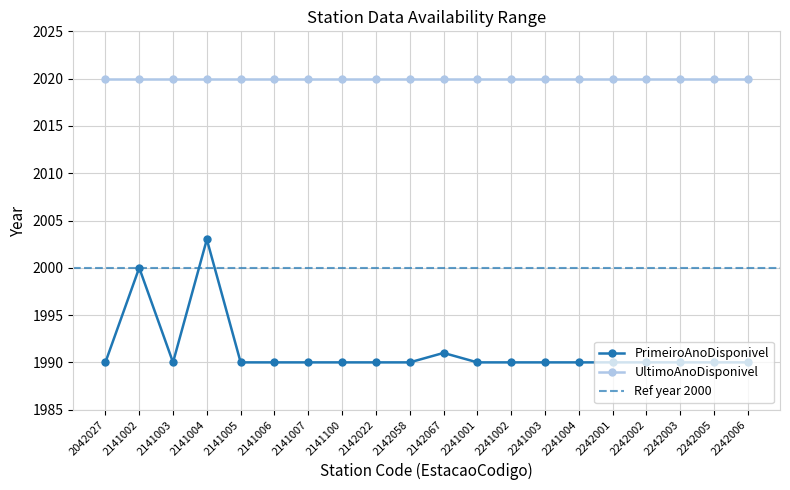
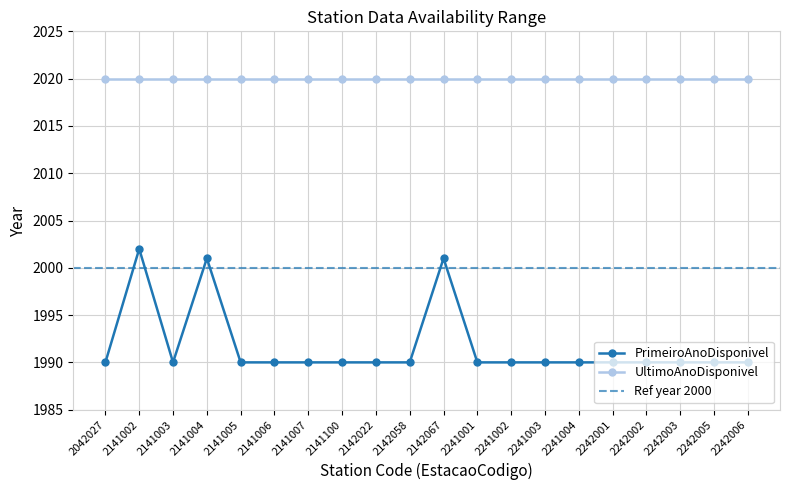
  {
    "PrimeiroAnoDisponivel": {
      "2042027": 1990,
-     "2141002": 2000,
+     "2141002": 2002,
      "2141003": 1990,
-     "2141004": 2003,
+     "2141004": 2001,
      "2141005": 1990,
      "2141006": 1990,
      "2141007": 1990,
      "2141100": 1990,
      "2142022": 1990,
      "2142058": 1990,
-     "2142067": 1991,
+     "2142067": 2001,
      "2241001": 1990,
      "2241002": 1990,
      "2241003": 1990,
      "2241004": 1990
    },
    "UltimoAnoDisponivel": {
      "2042027": 2020,
      "2141002": 2020,
      "2141003": 2020,
      "2141004": 2020,
      "2141005": 2020,
      "2141006": 2020,
      "2141007": 2020,
      "2141100": 2020,
      "2142022": 2020,
      "2142058": 2020,
      "2142067": 2020,
      "2241001": 2020,
      "2241002": 2020,
      "2241003": 2020,
      "2241004": 2020,
      "2242001": 2020,
      "2242002": 2020,
      "2242003": 2020,
      "2242005": 2020,
      "2242006": 2020
    }
  }
